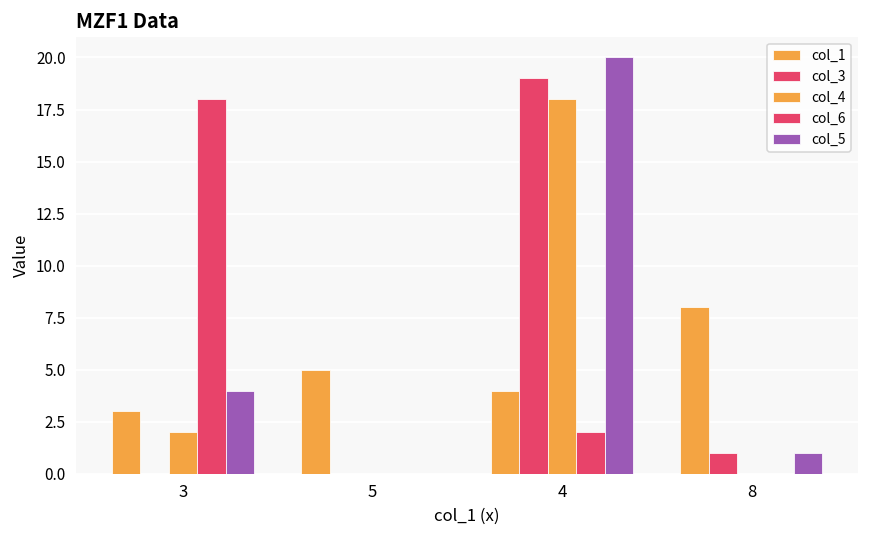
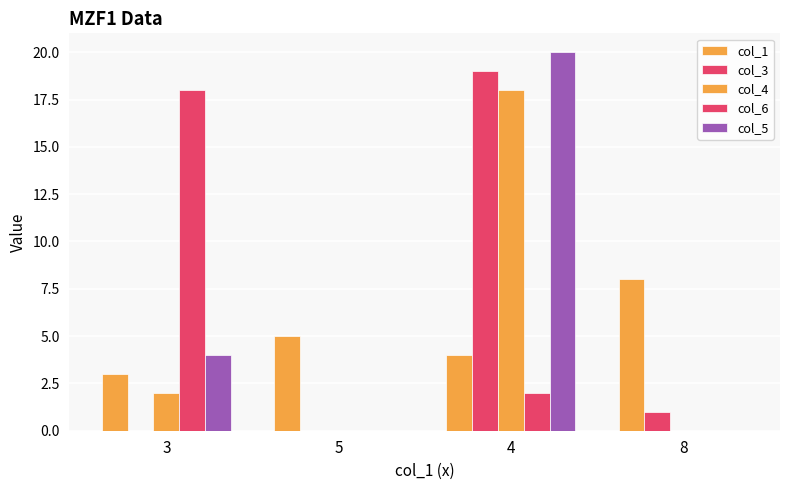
  {
    "col_5": {
      "3": 4,
      "5": 0,
      "4": 20,
-     "8": 1
+     "8": 0
    }
  }
